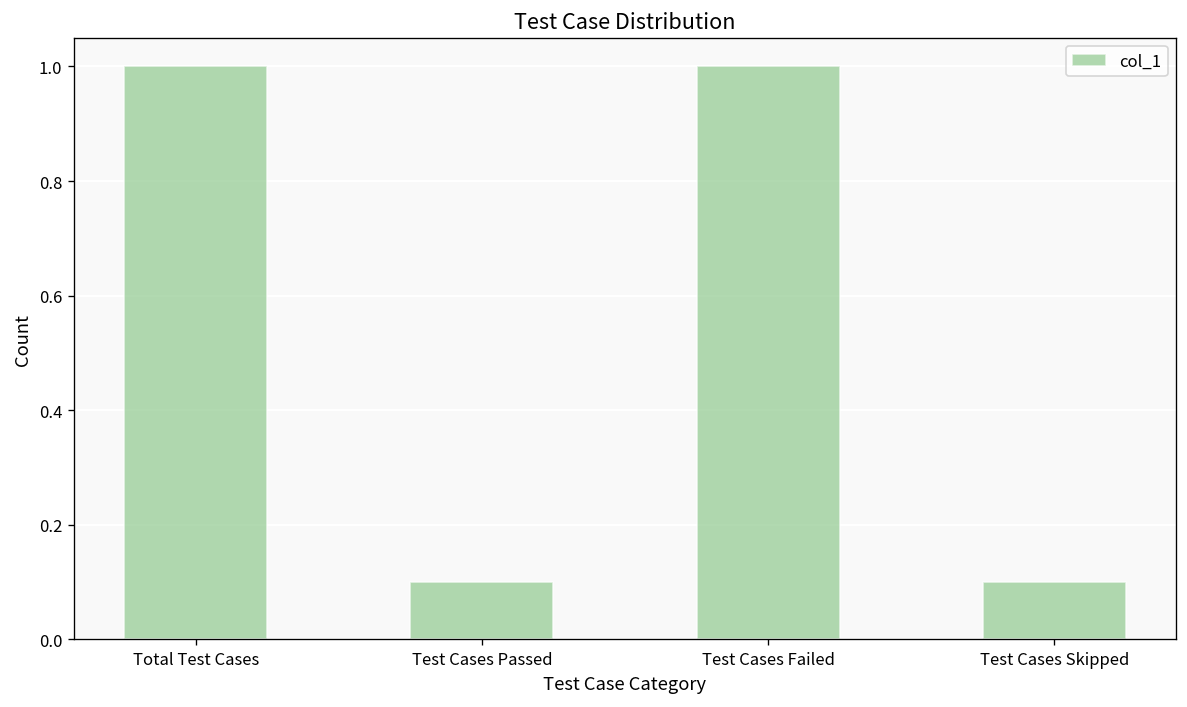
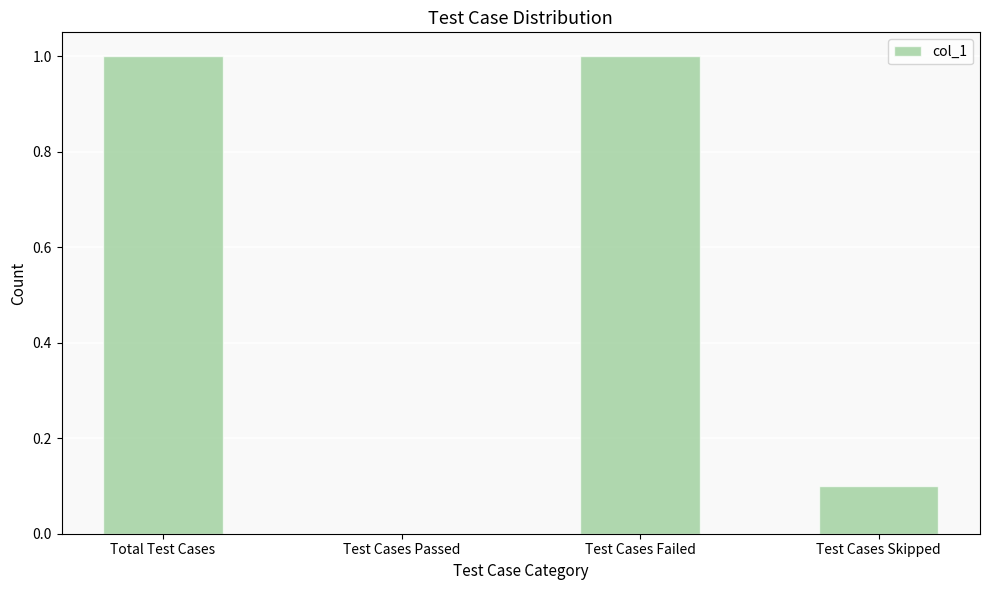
  {
    "Total Test Cases": 1.0,
-   "Test Cases Passed": 0.1,
+   "Test Cases Passed": 0.0,
    "Test Cases Failed": 1.0,
    "Test Cases Skipped": 0.1
  }
